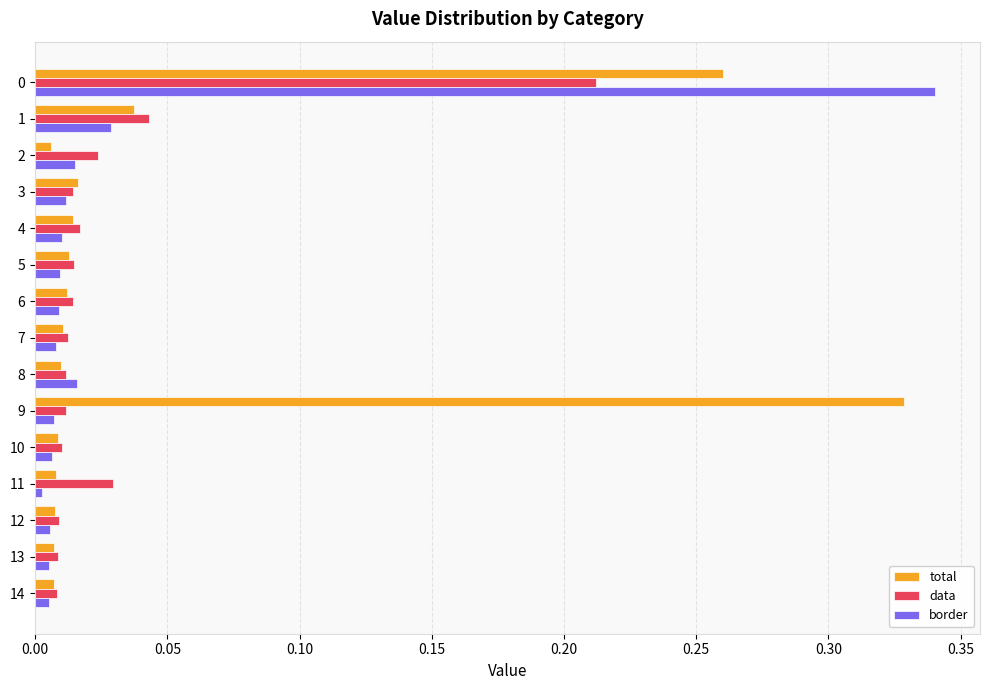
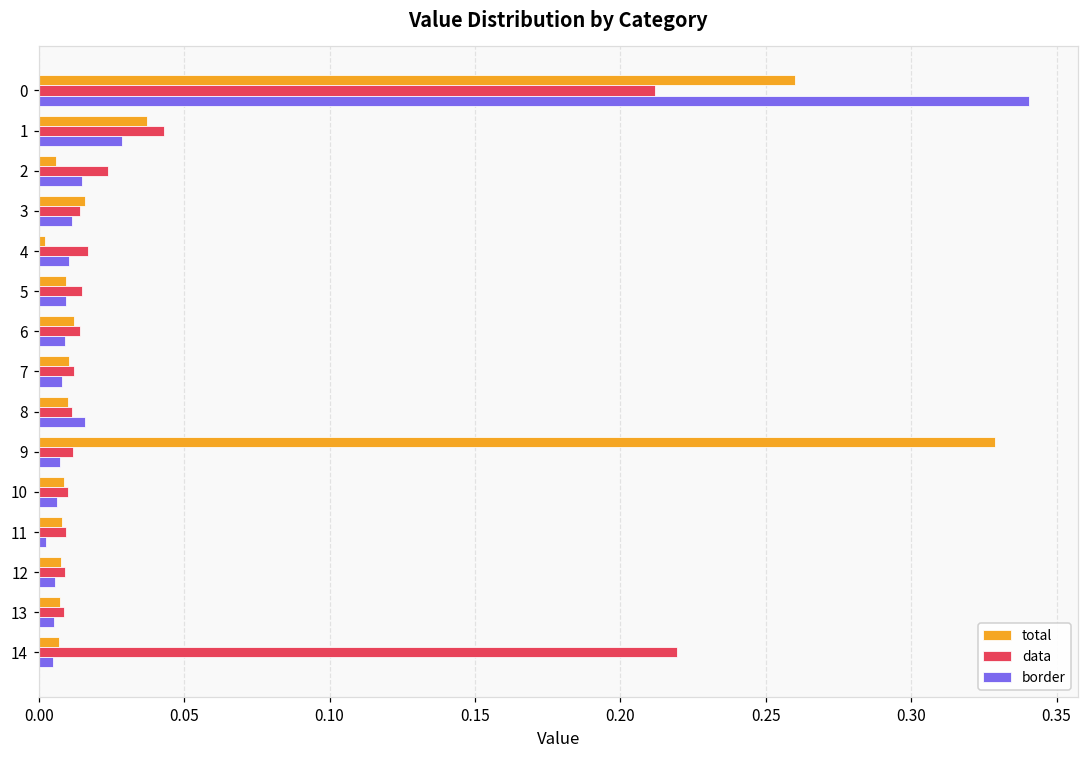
  {
    "total": {
      "0": 0.260,
      "1": 0.037,
      "2": 0.006,
      "3": 0.016,
-     "4": 0.014,
-     "5": 0.013,
+     "4": 0.002,
+     "5": 0.009,
      "6": 0.012,
      "7": 0.011,
      "8": 0.010,
      "9": 0.329,
      "10": 0.009,
      "11": 0.008,
      "12": 0.008,
      "13": 0.007,
      "14": 0.007
    },
    "data": {
      "0": 0.212,
      "1": 0.043,
      "2": 0.024,
      "3": 0.014,
      "4": 0.017,
      "5": 0.015,
      "6": 0.014,
      "7": 0.012,
      "8": 0.012,
      "9": 0.012,
      "10": 0.010,
-     "11": 0.029,
+     "11": 0.009,
      "12": 0.009,
      "13": 0.009,
-     "14": 0.008
+     "14": 0.219
    },
    "border": {
      "0": 0.340,
      "1": 0.029,
      "2": 0.015,
      "3": 0.011,
      "4": 0.010,
      "5": 0.009,
      "6": 0.009,
      "7": 0.008,
      "8": 0.016,
      "9": 0.007,
      "10": 0.006,
      "11": 0.003,
      "12": 0.006,
      "13": 0.005,
      "14": 0.005
    }
  }
